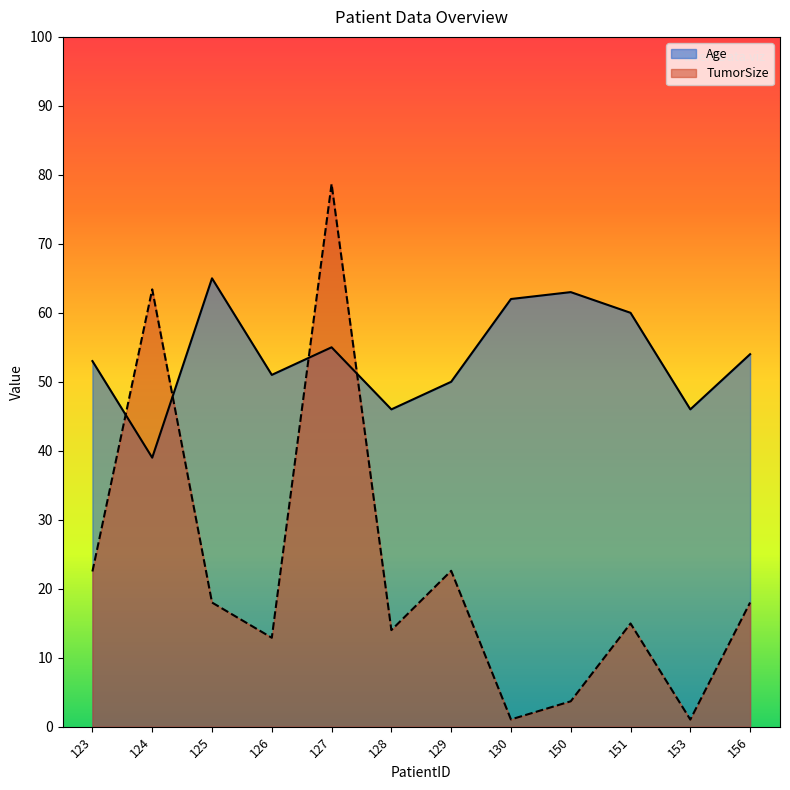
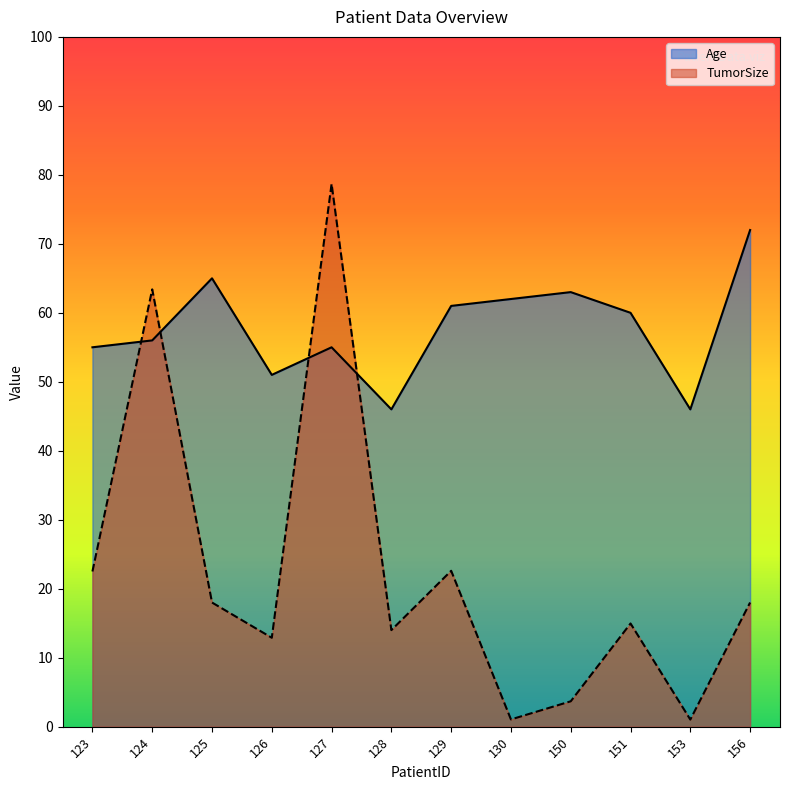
  {
    "Age": {
-     "123": 53,
-     "124": 39,
+     "123": 55,
+     "124": 56,
      "125": 65,
      "126": 51,
      "127": 55,
      "128": 46,
-     "129": 50,
+     "129": 61,
      "130": 62,
      "150": 63,
      "151": 60,
      "153": 46,
-     "156": 54
+     "156": 72
    },
    "TumorSize": {
      "123": 23,
      "124": 63,
      "125": 18,
      "126": 13,
      "127": 79,
      "128": 14,
      "129": 23,
      "130": 1,
      "150": 4,
      "151": 15,
      "153": 1,
      "156": 18
    }
  }
